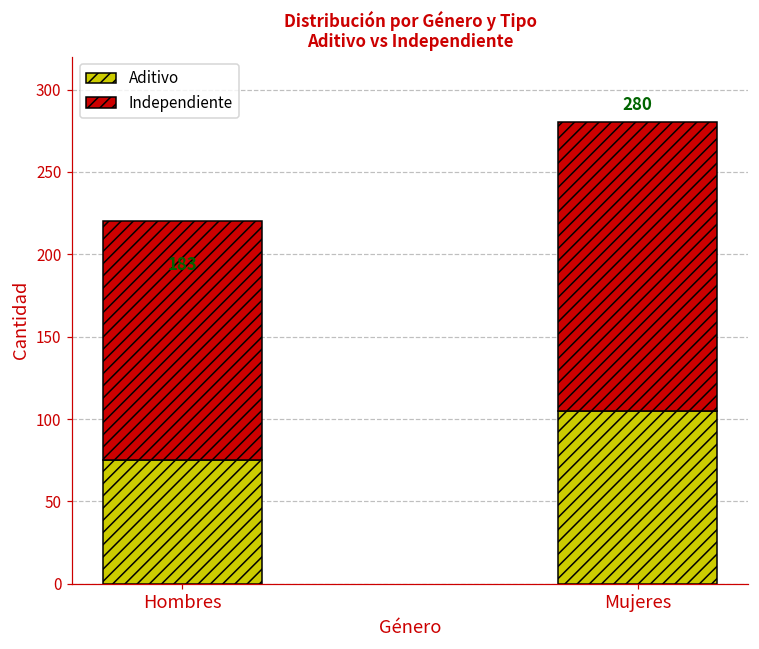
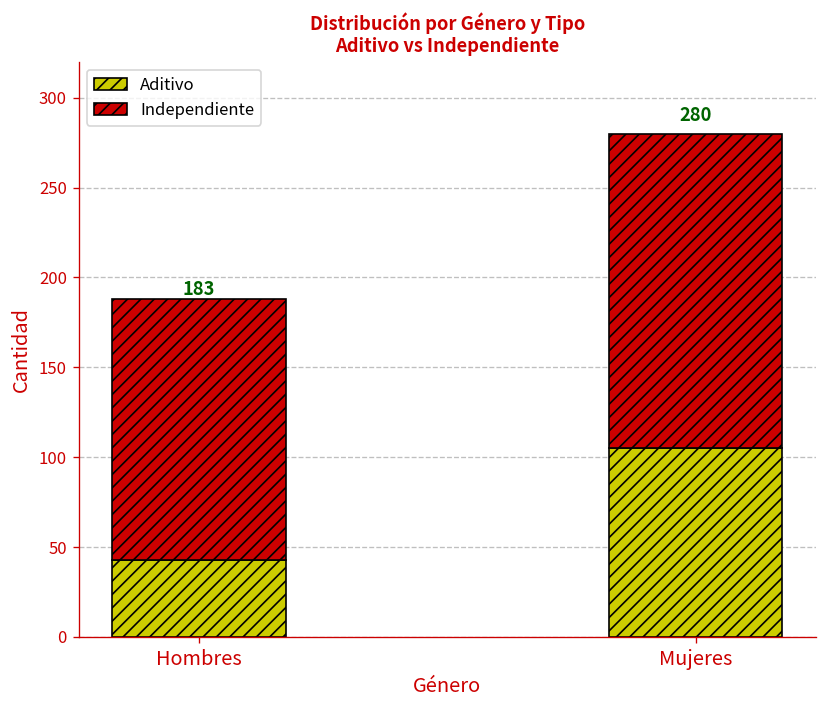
  {
    "Aditivo": {
-     "Hombres": 75,
+     "Hombres": 43,
      "Mujeres": 105
    }
  }
